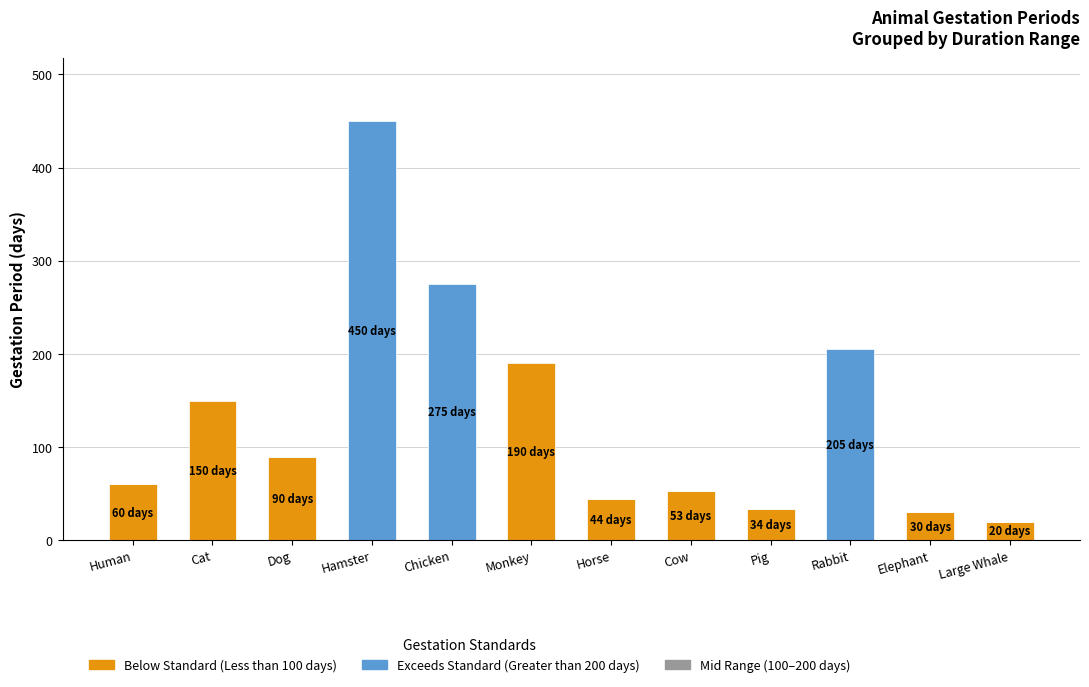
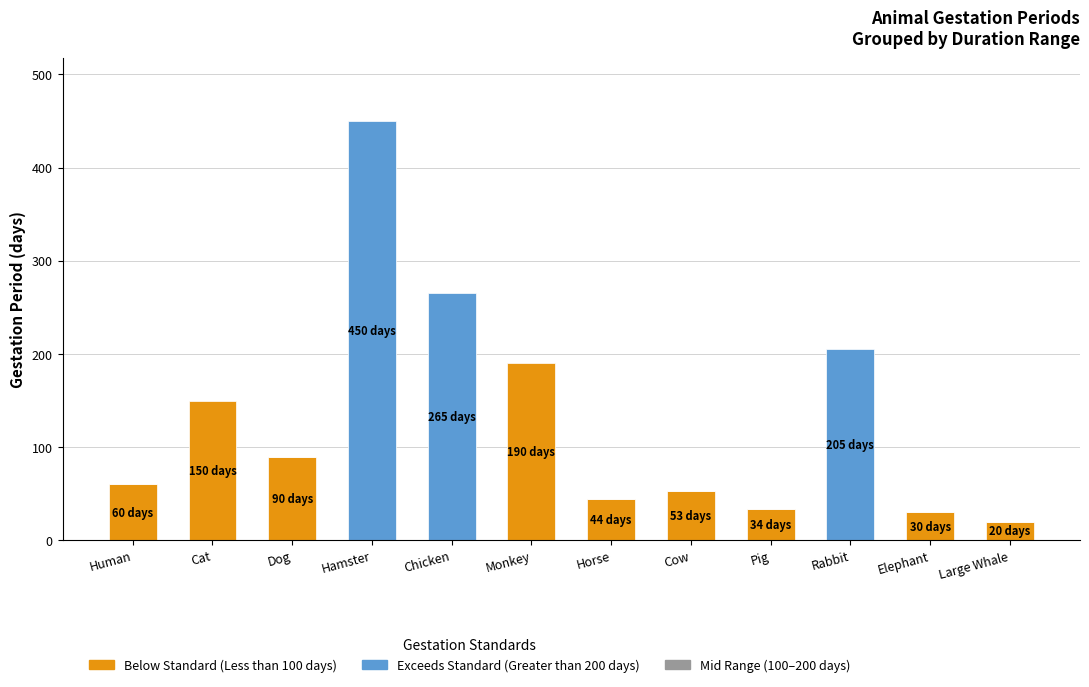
  {
    "Human": 60,
    "Cat": 150,
    "Dog": 90,
    "Hamster": 450,
-   "Chicken": 275,
+   "Chicken": 265,
    "Monkey": 190,
    "Horse": 44,
    "Cow": 53,
    "Pig": 34,
    "Rabbit": 205,
    "Elephant": 30,
    "Large Whale": 20
  }
